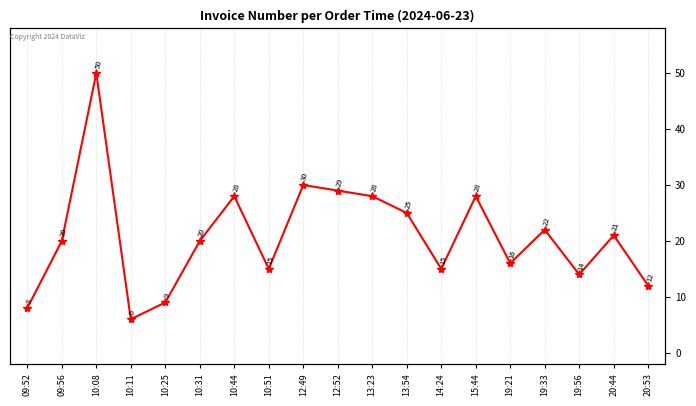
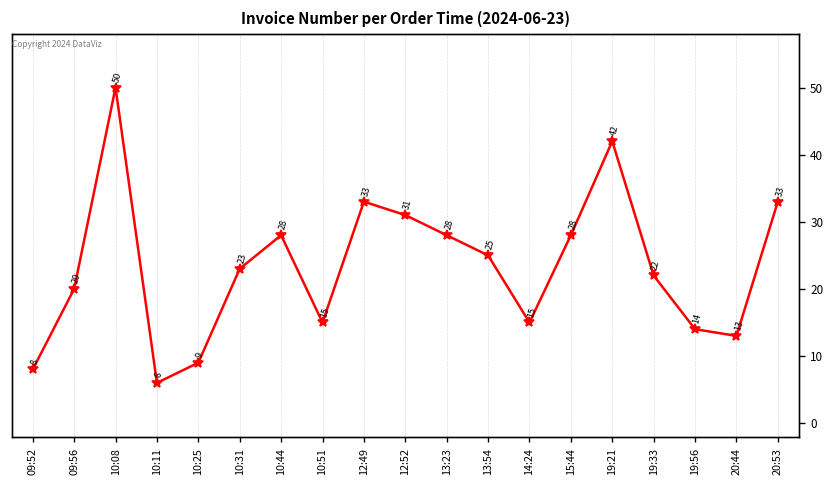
  {
    "09:52": 8,
    "09:56": 20,
    "10:08": 50,
    "10:11": 6,
    "10:25": 9,
-   "10:31": 20,
+   "10:31": 23,
    "10:44": 28,
    "10:51": 15,
-   "12:49": 30,
-   "12:52": 29,
+   "12:49": 33,
+   "12:52": 31,
    "13:23": 28,
    "13:54": 25,
    "14:24": 15,
    "15:44": 28,
-   "19:21": 16,
+   "19:21": 42,
    "19:33": 22,
    "19:56": 14,
-   "20:44": 21,
-   "20:53": 12
+   "20:44": 13,
+   "20:53": 33
  }
